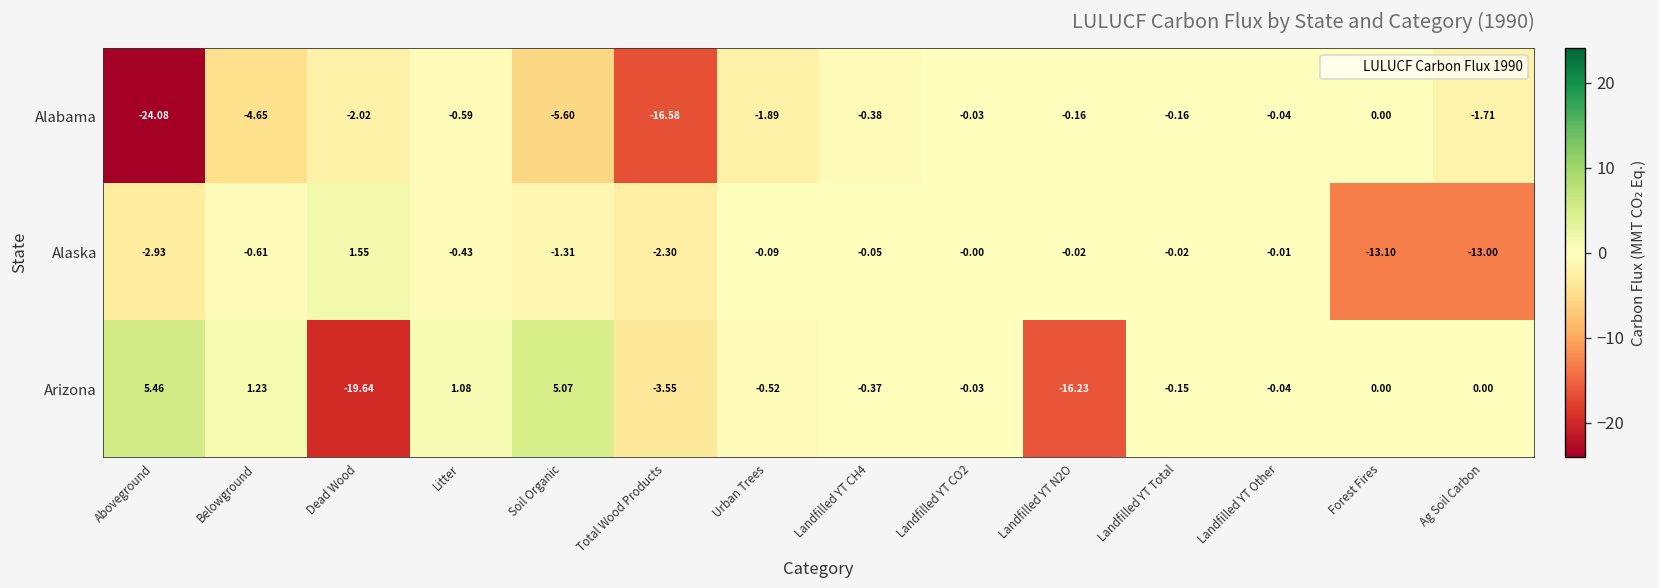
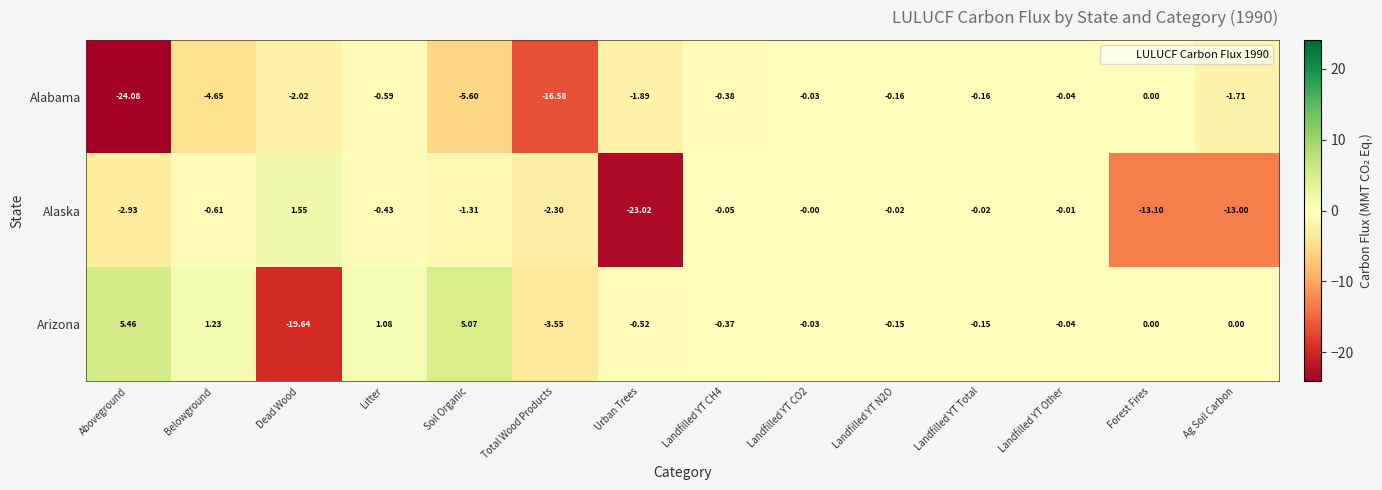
  {
    "Alabama": {
      "Aboveground": -24.08,
      "Belowground": -4.65,
      "Dead Wood": -2.02,
      "Litter": -0.59,
      "Soil Organic": -5.60,
      "Total Wood Products": -16.58,
      "Urban Trees": -1.89,
      "Landfilled YT CH4": -0.38,
      "Landfilled YT CO2": -0.03,
      "Landfilled YT N2O": -0.16,
      "Landfilled YT Total": -0.16,
      "Landfilled YT Other": -0.04,
      "Forest Fires": 0.00,
      "Ag Soil Carbon": -1.71
    },
    "Alaska": {
      "Aboveground": -2.93,
      "Belowground": -0.61,
      "Dead Wood": 1.55,
      "Litter": -0.43,
      "Soil Organic": -1.31,
      "Total Wood Products": -2.30,
-     "Urban Trees": -0.09,
+     "Urban Trees": -23.02,
      "Landfilled YT CH4": -0.05,
      "Landfilled YT CO2": -0.00,
      "Landfilled YT N2O": -0.02,
      "Landfilled YT Total": -0.02,
      "Landfilled YT Other": -0.01,
      "Forest Fires": -13.10,
      "Ag Soil Carbon": -13.00
    },
    "Arizona": {
      "Aboveground": 5.46,
      "Belowground": 1.23,
      "Dead Wood": -19.64,
      "Litter": 1.08,
      "Soil Organic": 5.07,
      "Total Wood Products": -3.55,
      "Urban Trees": -0.52,
      "Landfilled YT CH4": -0.37,
      "Landfilled YT CO2": -0.03,
-     "Landfilled YT N2O": -16.23,
+     "Landfilled YT N2O": -0.15,
      "Landfilled YT Total": -0.15,
      "Landfilled YT Other": -0.04,
      "Forest Fires": 0.00,
      "Ag Soil Carbon": 0.00
    }
  }
